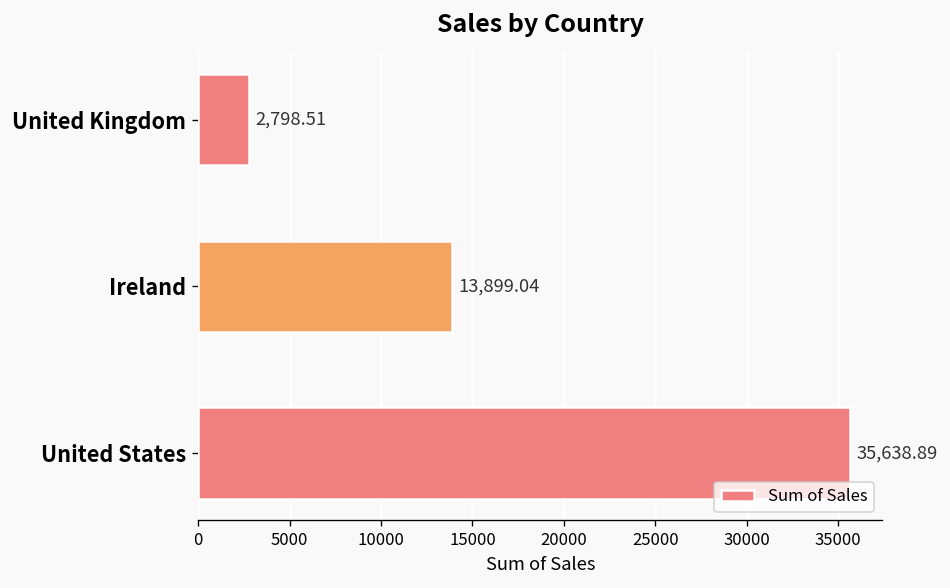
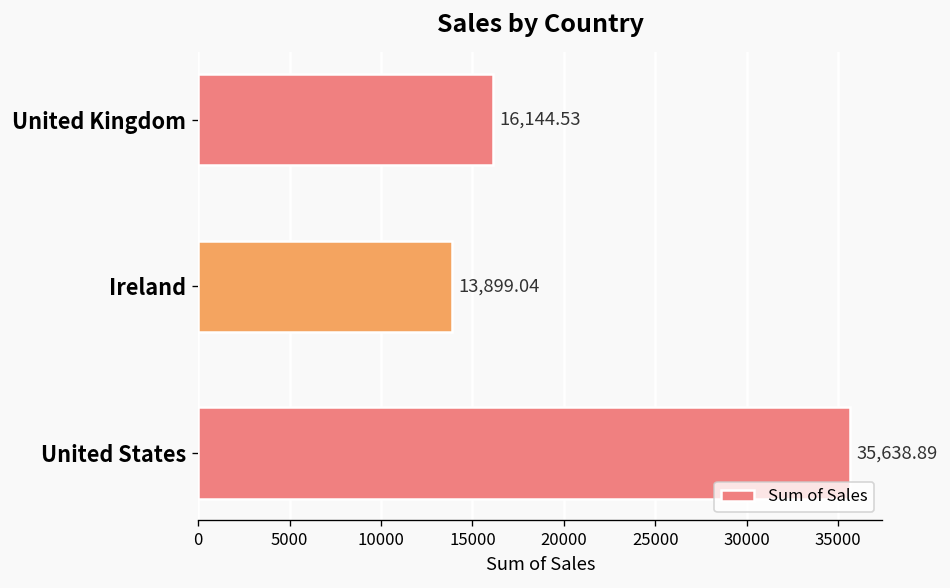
  {
-   "United Kingdom": "2,798.51",
+   "United Kingdom": "16,144.53",
    "Ireland": "13,899.04",
    "United States": "35,638.89"
  }
